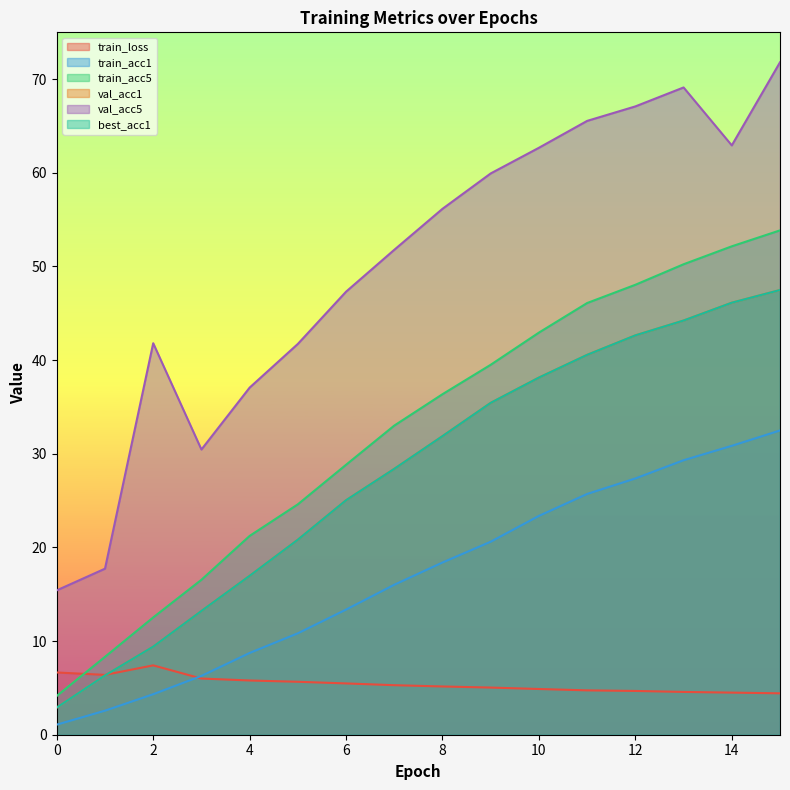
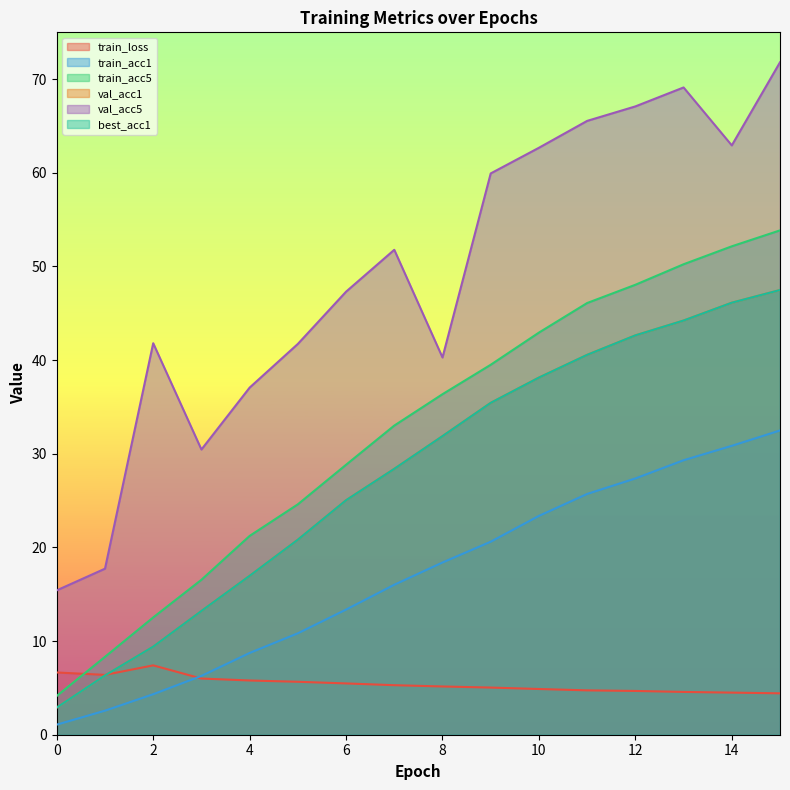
  {
    "train_loss": {
      "0": 7,
      "2": 7,
      "4": 6,
      "6": 5,
      "8": 5,
      "10": 5,
      "12": 5,
      "14": 4
    },
    "val_acc5": {
      "0": 15,
      "2": 42,
      "4": 37,
      "6": 47,
-     "8": 56,
+     "8": 40,
      "10": 63,
      "12": 67,
      "14": 63
    }
  }
